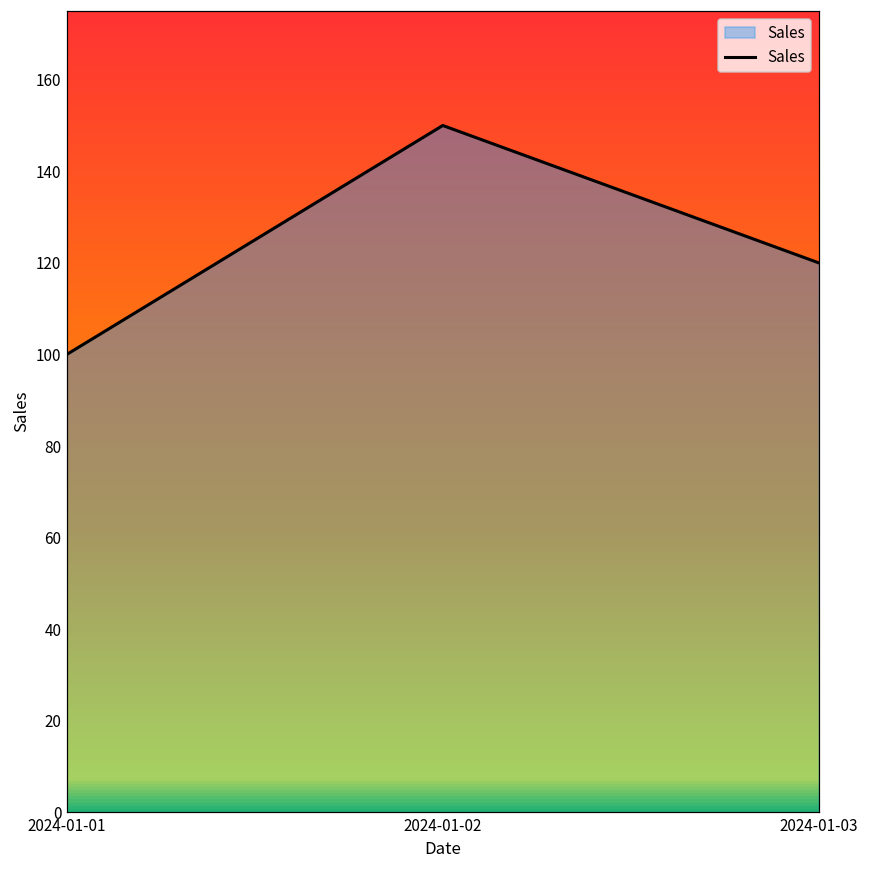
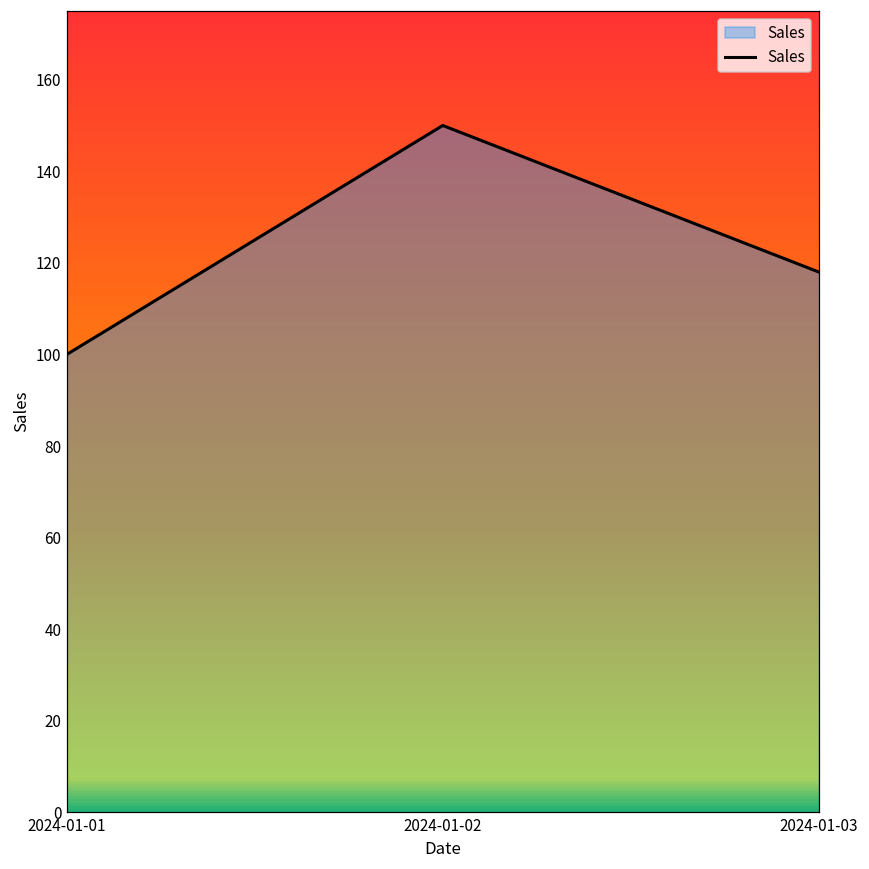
  {
    "2024-01-01": 100,
    "2024-01-02": 150,
-   "2024-01-03": 120
+   "2024-01-03": 118
  }
